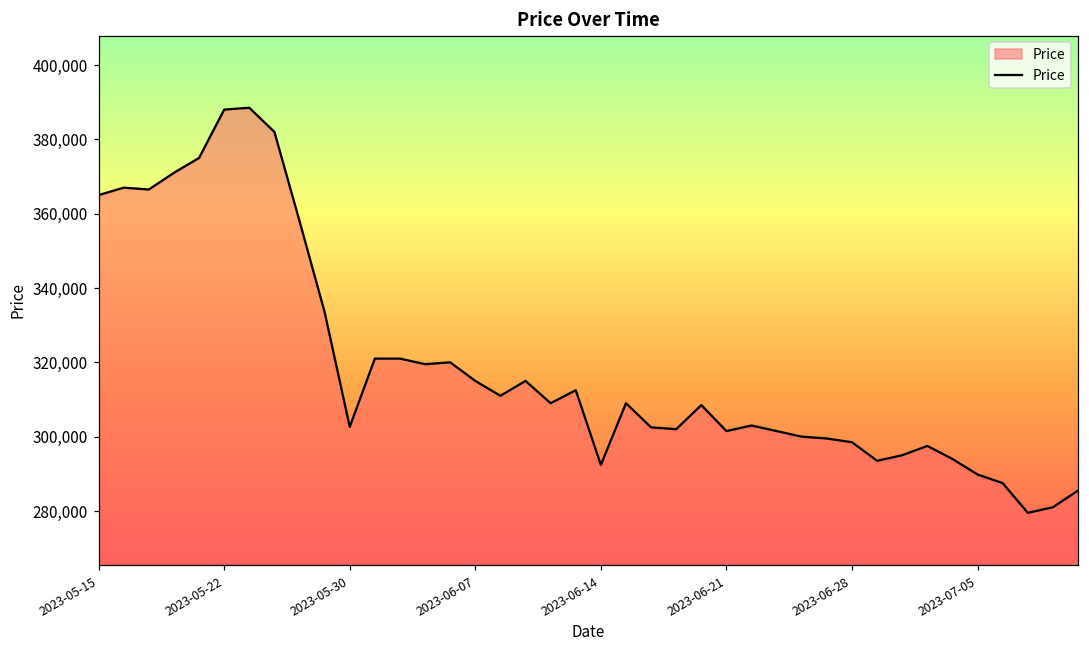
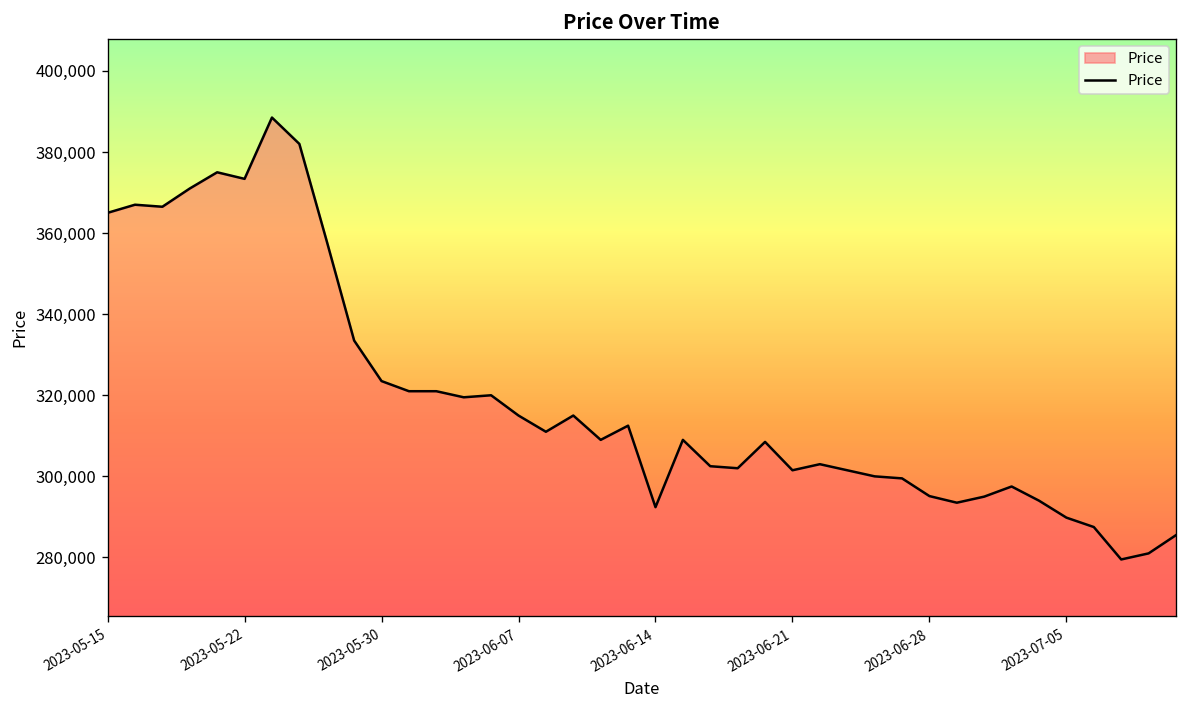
  {
    "2023-05-15": "365,000",
-   "2023-05-22": "388,000",
-   "2023-05-30": "303,000",
+   "2023-05-22": "373,000",
+   "2023-05-30": "324,000",
    "2023-06-07": "315,000",
    "2023-06-14": "292,000",
    "2023-06-21": "302,000",
-   "2023-06-28": "299,000",
+   "2023-06-28": "295,000",
    "2023-07-05": "290,000"
  }
